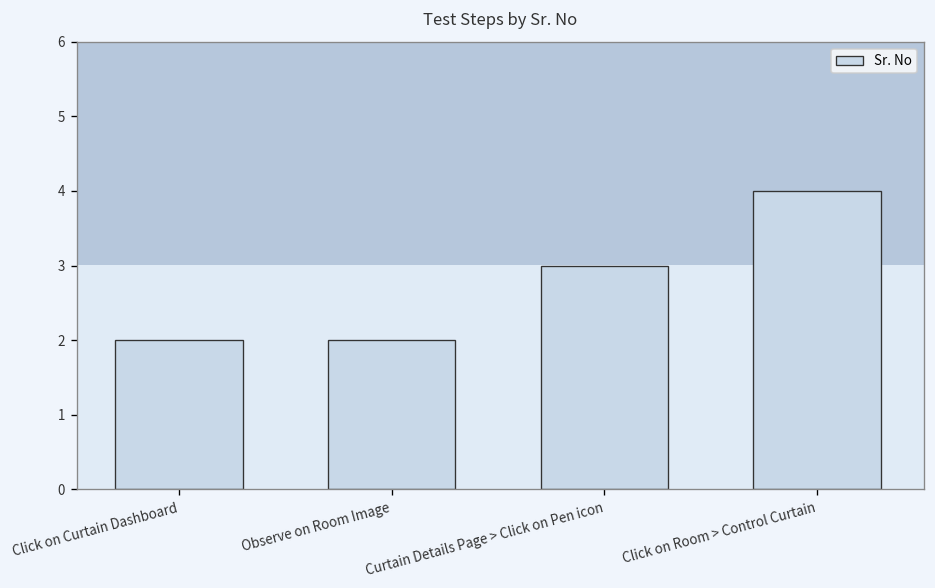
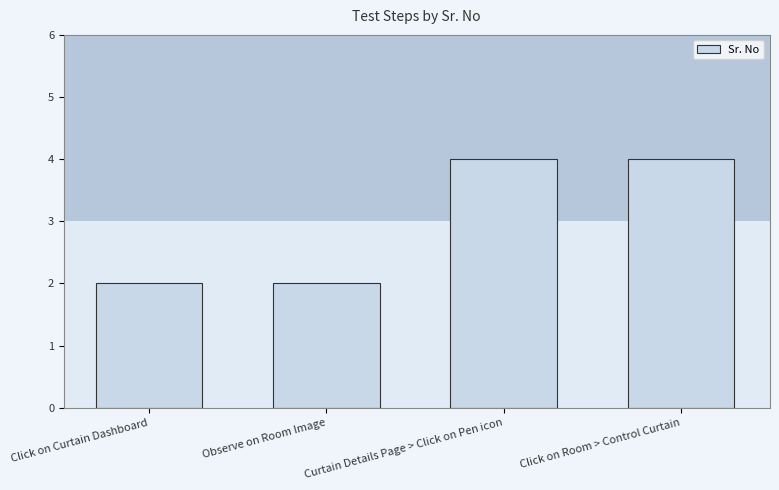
  {
    "Click on Curtain Dashboard": 2,
    "Observe on Room Image": 2,
-   "Curtain Details Page > Click on Pen icon": 3,
+   "Curtain Details Page > Click on Pen icon": 4,
    "Click on Room > Control Curtain": 4
  }
